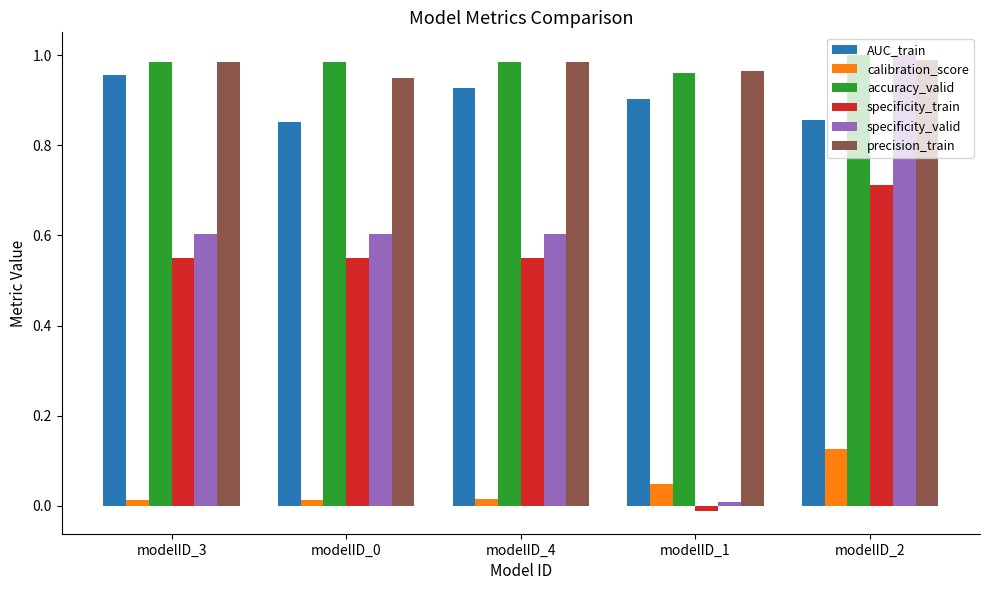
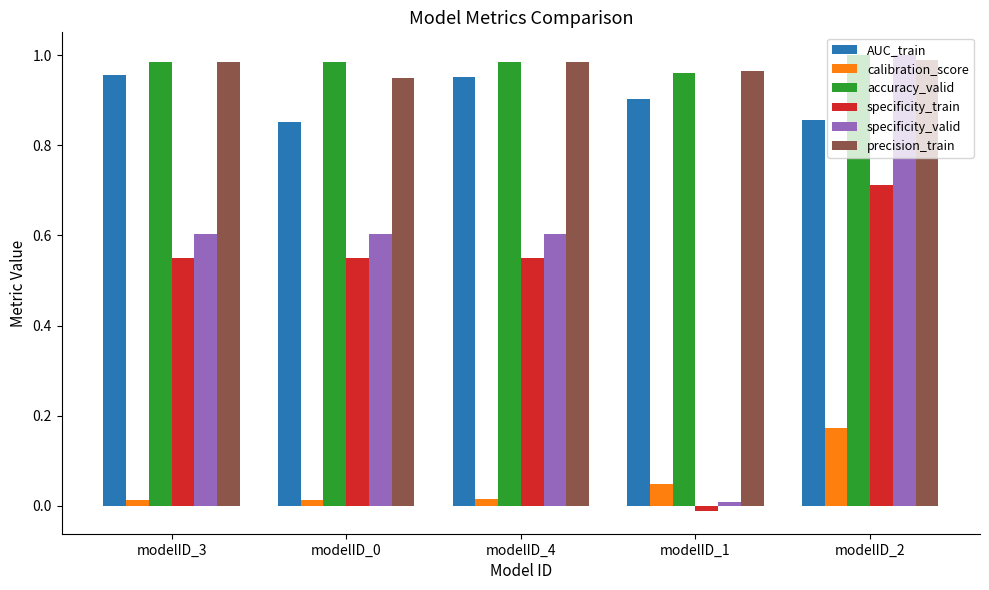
  {
    "AUC_train": {
      "modelID_3": 0.96,
      "modelID_0": 0.85,
-     "modelID_4": 0.93,
+     "modelID_4": 0.95,
      "modelID_1": 0.90,
      "modelID_2": 0.86
    },
    "calibration_score": {
      "modelID_3": 0.01,
      "modelID_0": 0.01,
      "modelID_4": 0.02,
      "modelID_1": 0.05,
-     "modelID_2": 0.13
+     "modelID_2": 0.17
    },
    "accuracy_valid": {
      "modelID_3": 0.98,
      "modelID_0": 0.98,
      "modelID_4": 0.98,
      "modelID_1": 0.96
    },
    "specificity_train": {
      "modelID_3": 0.55,
      "modelID_0": 0.55,
      "modelID_4": 0.55,
      "modelID_1": -0.01,
      "modelID_2": 0.71
    },
    "specificity_valid": {
      "modelID_3": 0.60,
      "modelID_0": 0.60,
      "modelID_4": 0.60,
      "modelID_1": 0.01
    },
    "precision_train": {
      "modelID_3": 0.98,
      "modelID_0": 0.95,
      "modelID_4": 0.98,
      "modelID_1": 0.96
    }
  }
